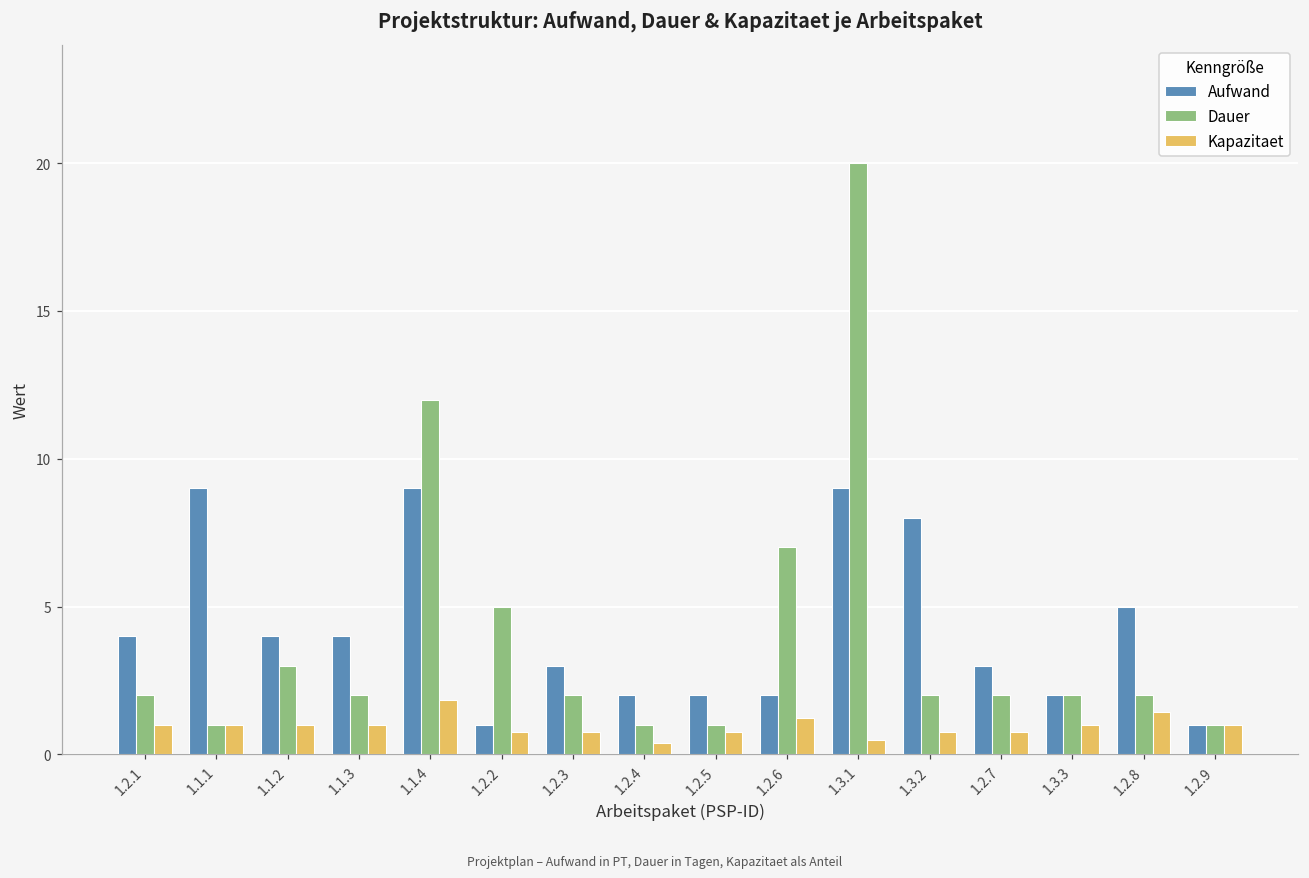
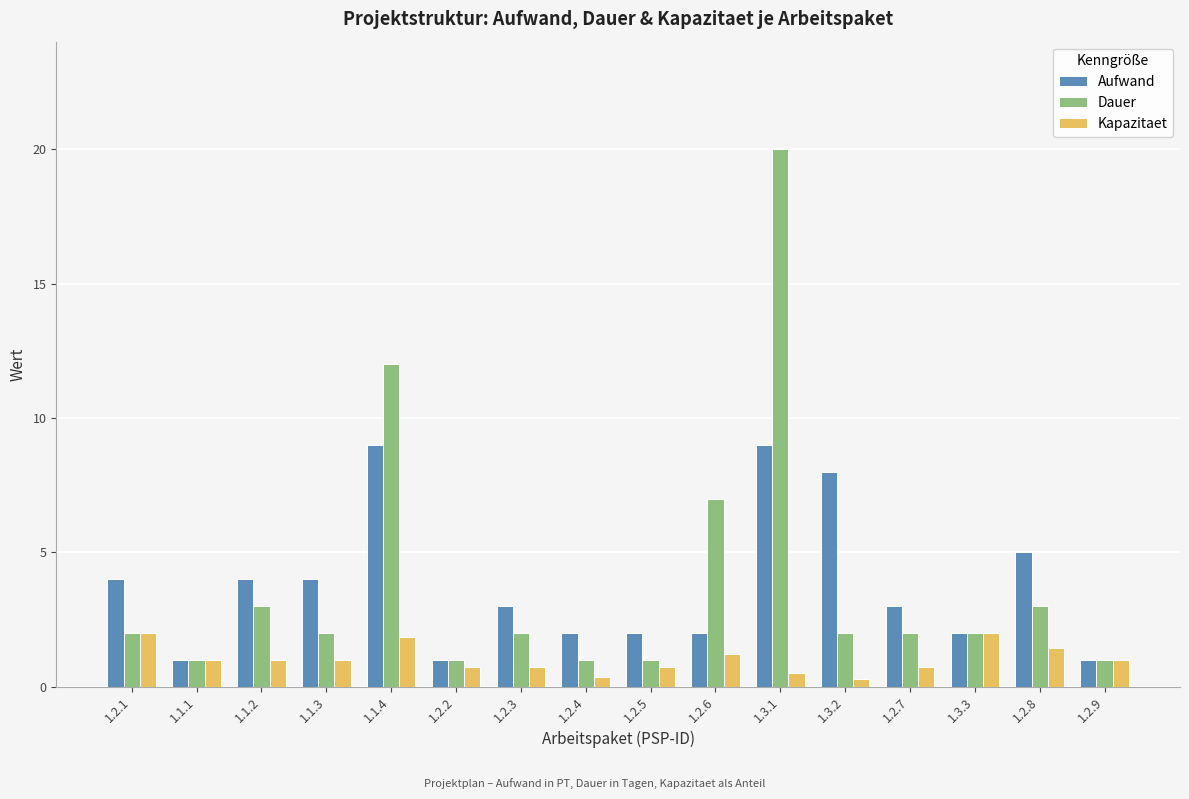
  {
    "Aufwand": {
      "1.2.1": 4,
-     "1.1.1": 9,
+     "1.1.1": 1,
      "1.1.2": 4,
      "1.1.3": 4,
      "1.1.4": 9,
      "1.2.2": 1,
      "1.2.3": 3,
      "1.2.4": 2,
      "1.2.5": 2,
      "1.2.6": 2,
      "1.3.1": 9,
      "1.3.2": 8,
      "1.2.7": 3,
      "1.3.3": 2,
      "1.2.8": 5,
      "1.2.9": 1
    },
    "Dauer": {
      "1.2.1": 2,
      "1.1.1": 1,
      "1.1.2": 3,
      "1.1.3": 2,
      "1.1.4": 12,
-     "1.2.2": 5,
+     "1.2.2": 1,
      "1.2.3": 2,
      "1.2.4": 1,
      "1.2.5": 1,
      "1.2.6": 7,
      "1.3.1": 20,
      "1.3.2": 2,
      "1.2.7": 2,
      "1.3.3": 2,
-     "1.2.8": 2,
+     "1.2.8": 3,
      "1.2.9": 1
    },
    "Kapazitaet": {
-     "1.2.1": 1,
+     "1.2.1": 2,
      "1.1.1": 1.0,
      "1.1.2": 1.0,
      "1.1.3": 1.0,
      "1.1.4": 1.8,
      "1.2.2": 0.8,
      "1.2.3": 0.8,
      "1.2.4": 0.4,
      "1.2.5": 0.8,
      "1.2.6": 1.2,
      "1.3.1": 0.5,
-     "1.3.2": 0.8,
+     "1.3.2": 0.3,
      "1.2.7": 0.8,
-     "1.3.3": 1,
+     "1.3.3": 2,
      "1.2.8": 1.4,
      "1.2.9": 1.0
    }
  }
